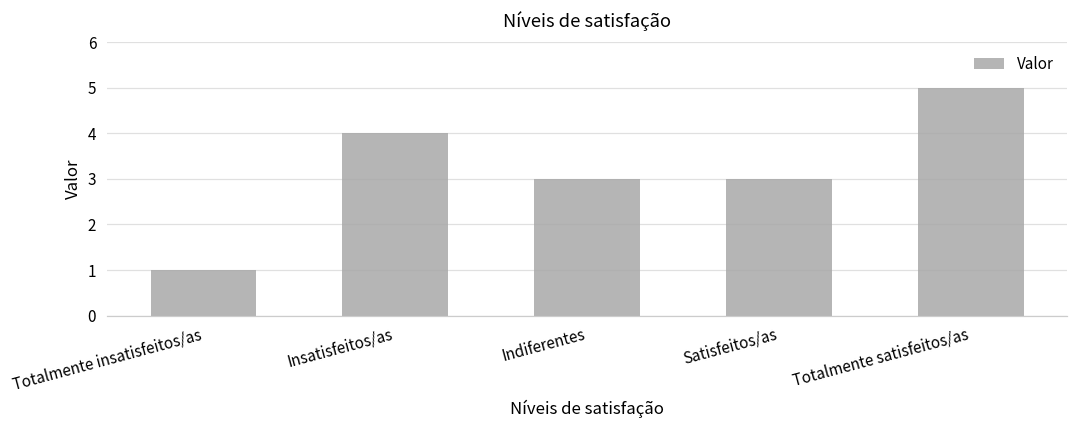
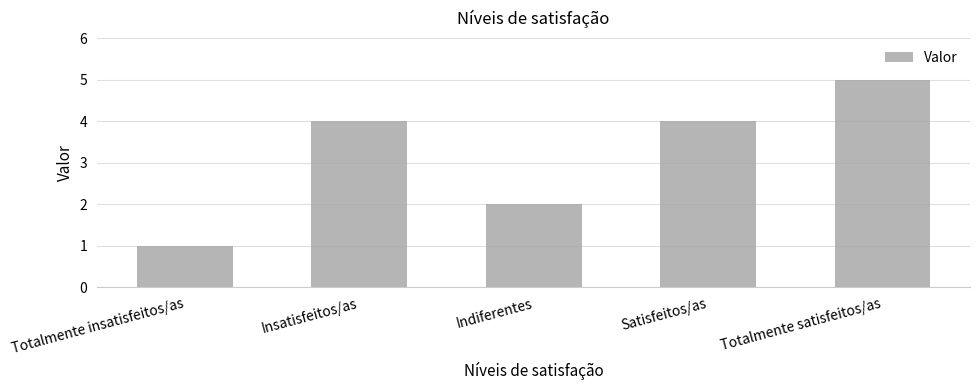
  {
    "Totalmente insatisfeitos/as": 1,
    "Insatisfeitos/as": 4,
-   "Indiferentes": 3,
-   "Satisfeitos/as": 3,
+   "Indiferentes": 2,
+   "Satisfeitos/as": 4,
    "Totalmente satisfeitos/as": 5
  }
